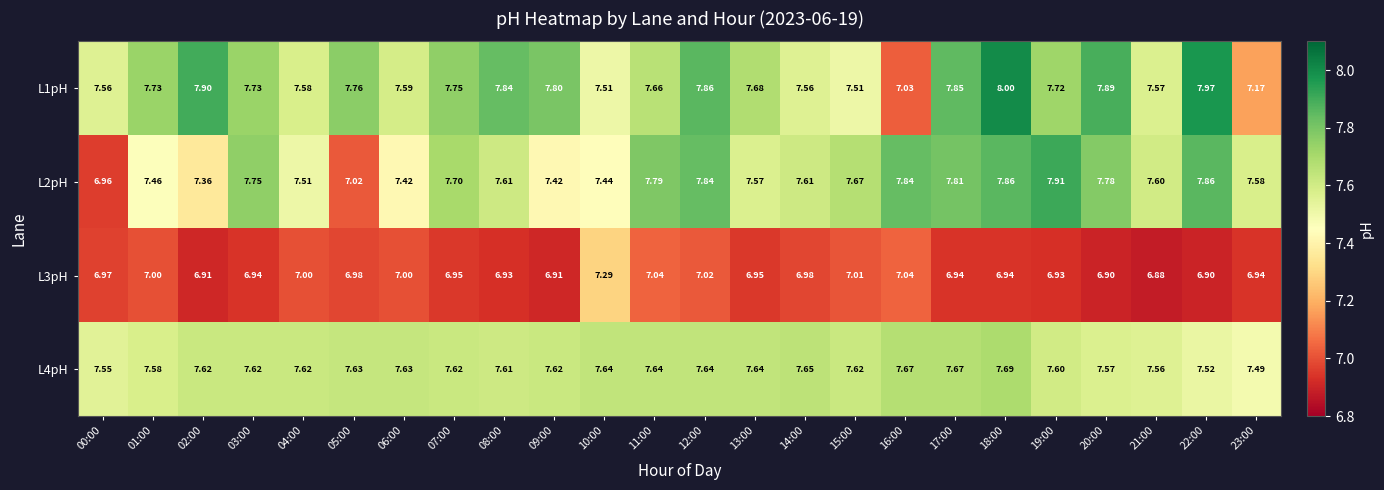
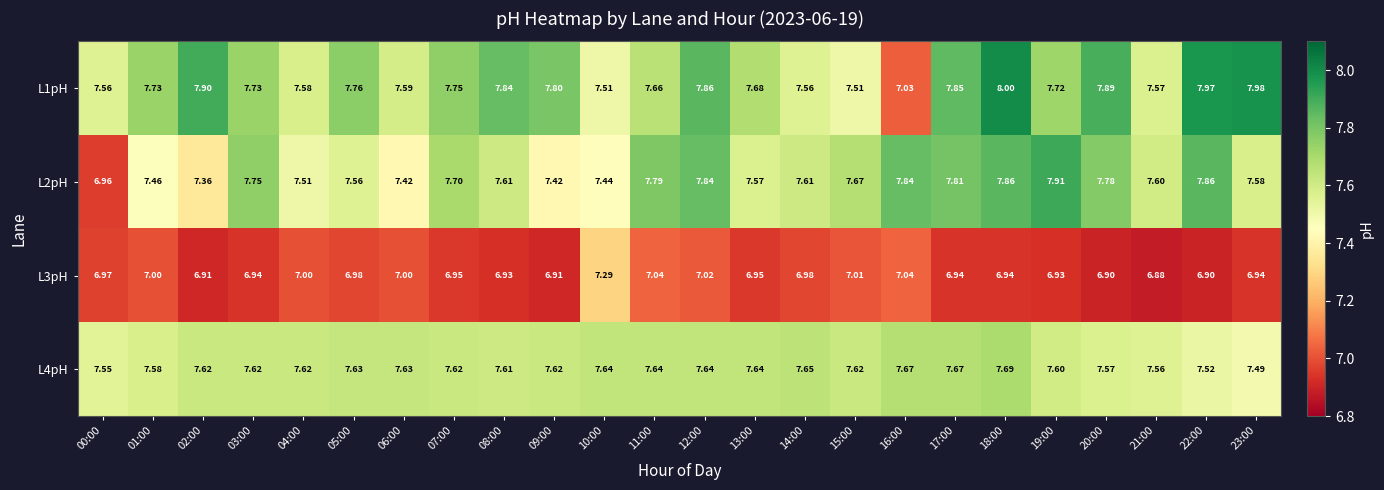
  {
    "L1pH": {
      "00:00": 7.56,
      "01:00": 7.73,
      "02:00": 7.90,
      "03:00": 7.73,
      "04:00": 7.58,
      "05:00": 7.76,
      "06:00": 7.59,
      "07:00": 7.75,
      "08:00": 7.84,
      "09:00": 7.80,
      "10:00": 7.51,
      "11:00": 7.66,
      "12:00": 7.86,
      "13:00": 7.68,
      "14:00": 7.56,
      "15:00": 7.51,
      "16:00": 7.03,
      "17:00": 7.85,
      "18:00": 8.00,
      "19:00": 7.72,
      "20:00": 7.89,
      "21:00": 7.57,
      "22:00": 7.97,
-     "23:00": 7.17
+     "23:00": 7.98
    },
    "L2pH": {
      "00:00": 6.96,
      "01:00": 7.46,
      "02:00": 7.36,
      "03:00": 7.75,
      "04:00": 7.51,
-     "05:00": 7.02,
+     "05:00": 7.56,
      "06:00": 7.42,
      "07:00": 7.70,
      "08:00": 7.61,
      "09:00": 7.42,
      "10:00": 7.44,
      "11:00": 7.79,
      "12:00": 7.84,
      "13:00": 7.57,
      "14:00": 7.61,
      "15:00": 7.67,
      "16:00": 7.84,
      "17:00": 7.81,
      "18:00": 7.86,
      "19:00": 7.91,
      "20:00": 7.78,
      "21:00": 7.60,
      "22:00": 7.86,
      "23:00": 7.58
    },
    "L3pH": {
      "00:00": 6.97,
      "01:00": 7.00,
      "02:00": 6.91,
      "03:00": 6.94,
      "04:00": 7.00,
      "05:00": 6.98,
      "06:00": 7.00,
      "07:00": 6.95,
      "08:00": 6.93,
      "09:00": 6.91,
      "10:00": 7.29,
      "11:00": 7.04,
      "12:00": 7.02,
      "13:00": 6.95,
      "14:00": 6.98,
      "15:00": 7.01,
      "16:00": 7.04,
      "17:00": 6.94,
      "18:00": 6.94,
      "19:00": 6.93,
      "20:00": 6.90,
      "21:00": 6.88,
      "22:00": 6.90,
      "23:00": 6.94
    },
    "L4pH": {
      "00:00": 7.55,
      "01:00": 7.58,
      "02:00": 7.62,
      "03:00": 7.62,
      "04:00": 7.62,
      "05:00": 7.63,
      "06:00": 7.63,
      "07:00": 7.62,
      "08:00": 7.61,
      "09:00": 7.62,
      "10:00": 7.64,
      "11:00": 7.64,
      "12:00": 7.64,
      "13:00": 7.64,
      "14:00": 7.65,
      "15:00": 7.62,
      "16:00": 7.67,
      "17:00": 7.67,
      "18:00": 7.69,
      "19:00": 7.60,
      "20:00": 7.57,
      "21:00": 7.56,
      "22:00": 7.52,
      "23:00": 7.49
    }
  }
